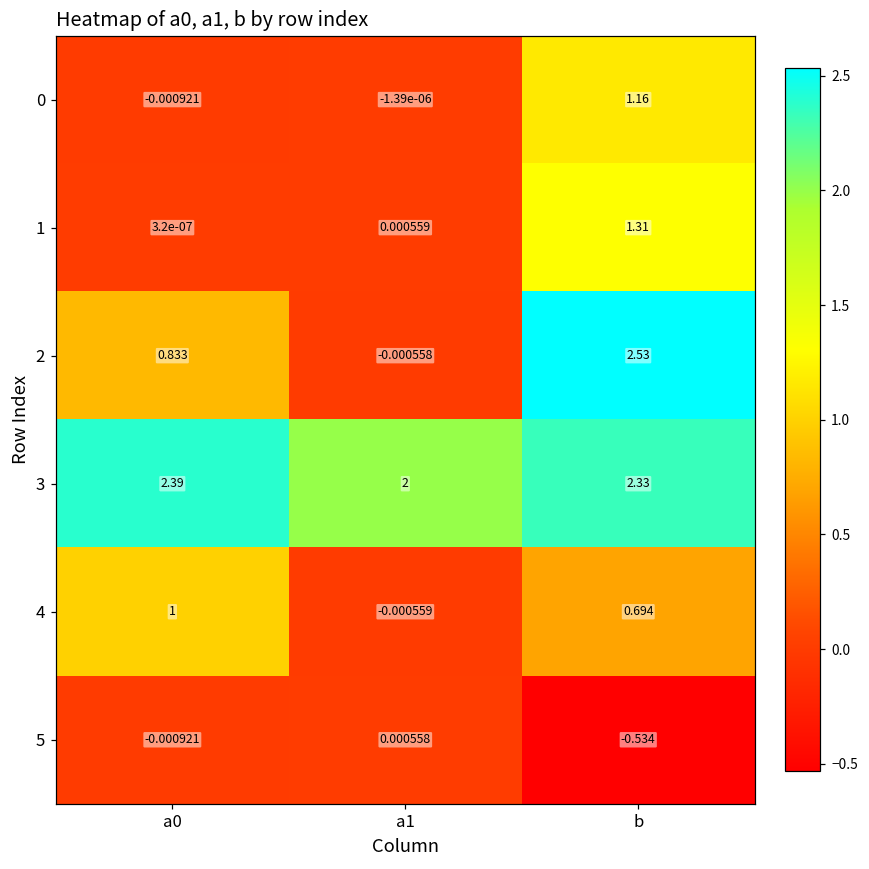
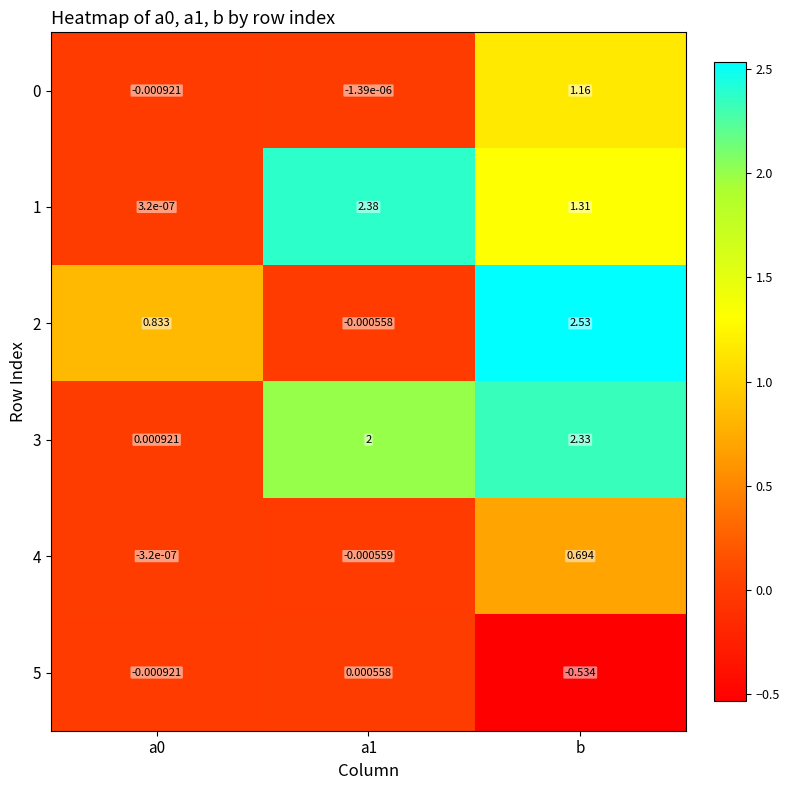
  {
    "1": {
-     "a1": "0.000559"
+     "a1": "2.38"
    },
    "3": {
-     "a0": "2.39"
+     "a0": "0.000921"
    },
    "4": {
-     "a0": "1"
+     "a0": "-3.2e-07"
    }
  }
